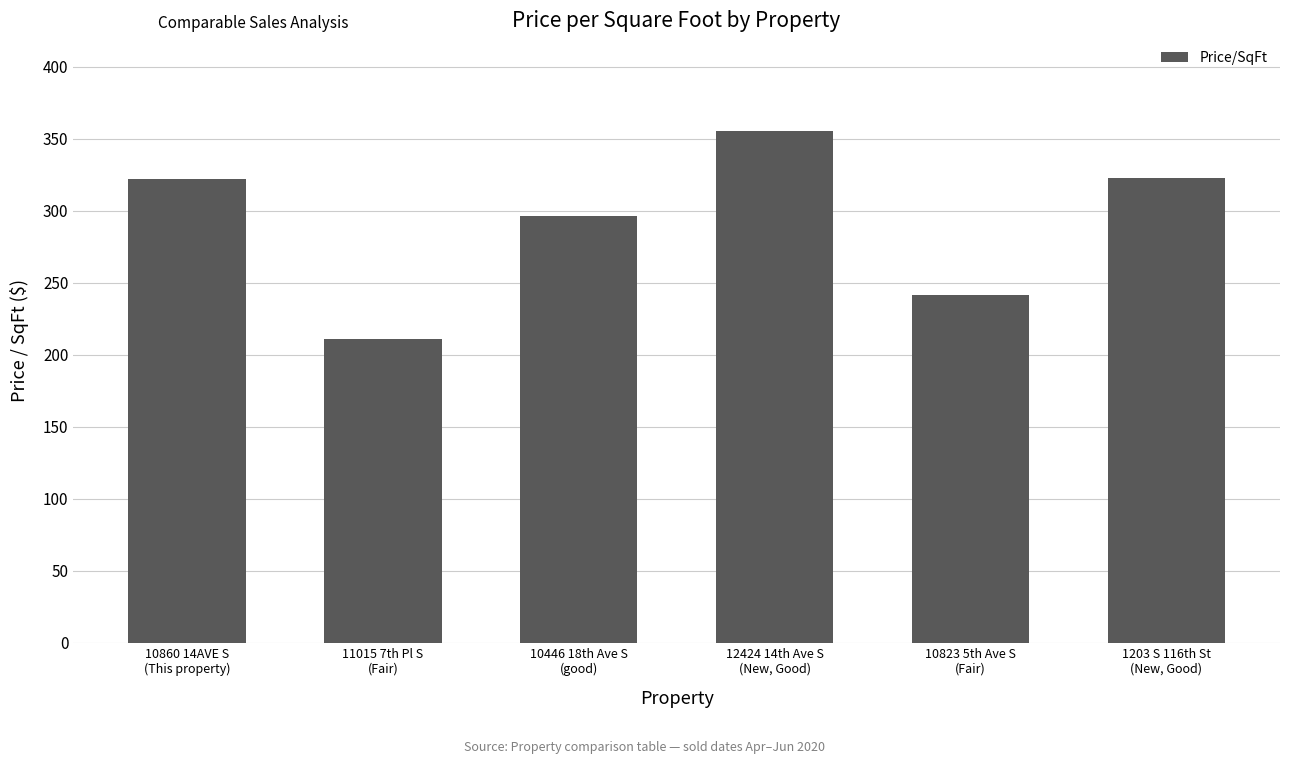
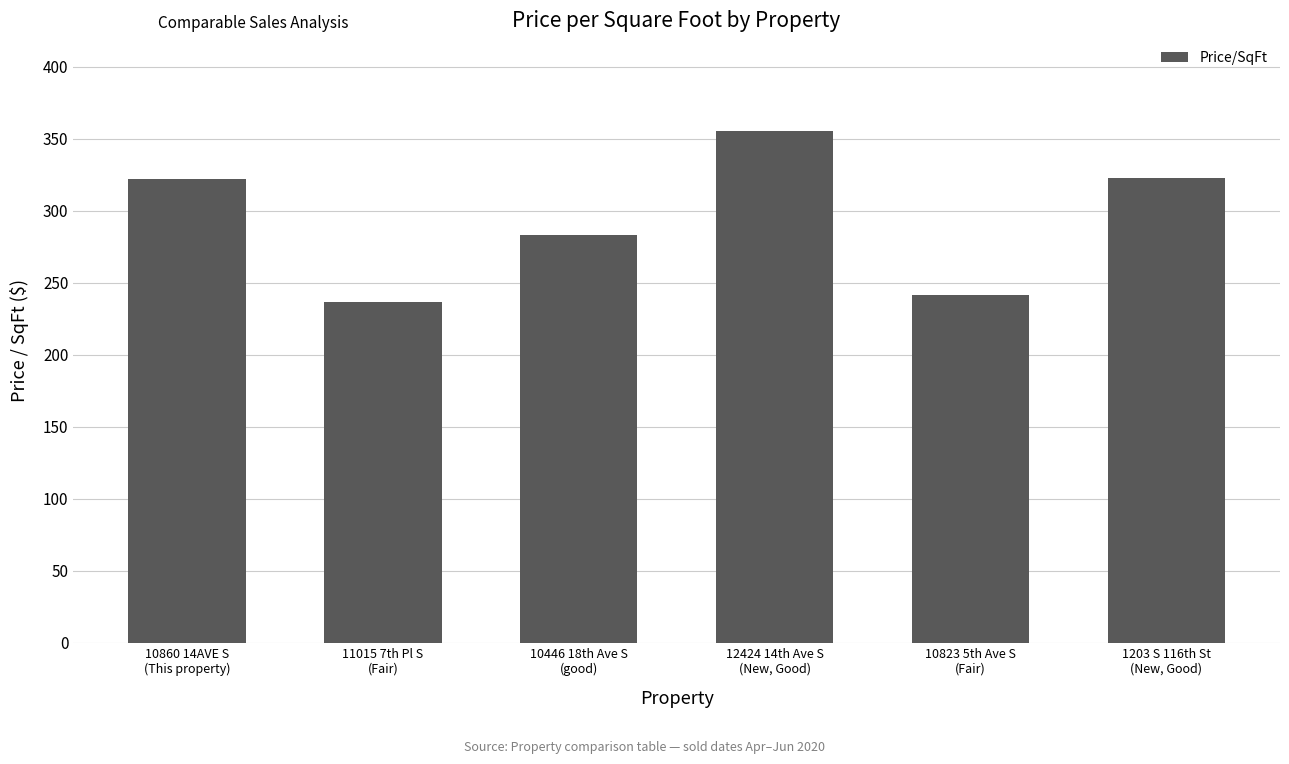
  {
    "10860 14AVE S (This property)": 322,
-   "11015 7th Pl S (Fair)": 211,
-   "10446 18th Ave S (good)": 296,
+   "11015 7th Pl S (Fair)": 237,
+   "10446 18th Ave S (good)": 283,
    "12424 14th Ave S (New, Good)": 355,
    "10823 5th Ave S (Fair)": 242,
    "1203 S 116th St (New, Good)": 323
  }
